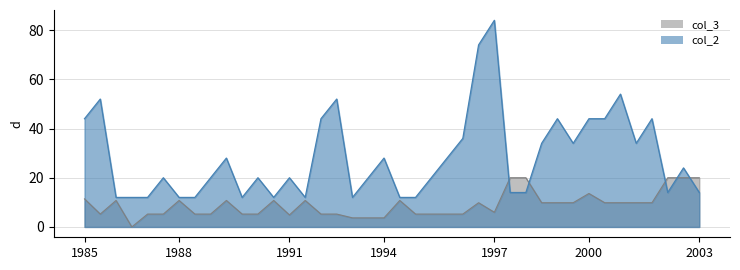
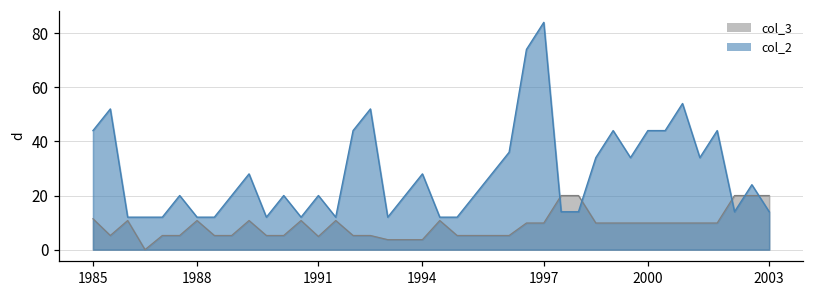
  {
    "col_3": {
      "1985": 11,
      "1988": 11,
      "1991": 5,
      "1994": 4,
-     "1997": 6,
-     "2000": 14,
+     "1997": 10,
+     "2000": 10,
      "2003": 20
    },
    "col_2": {
      "1985": 44,
      "1988": 12,
      "1991": 20,
      "1994": 28,
      "1997": 84,
      "2000": 44,
      "2003": 14
    }
  }
